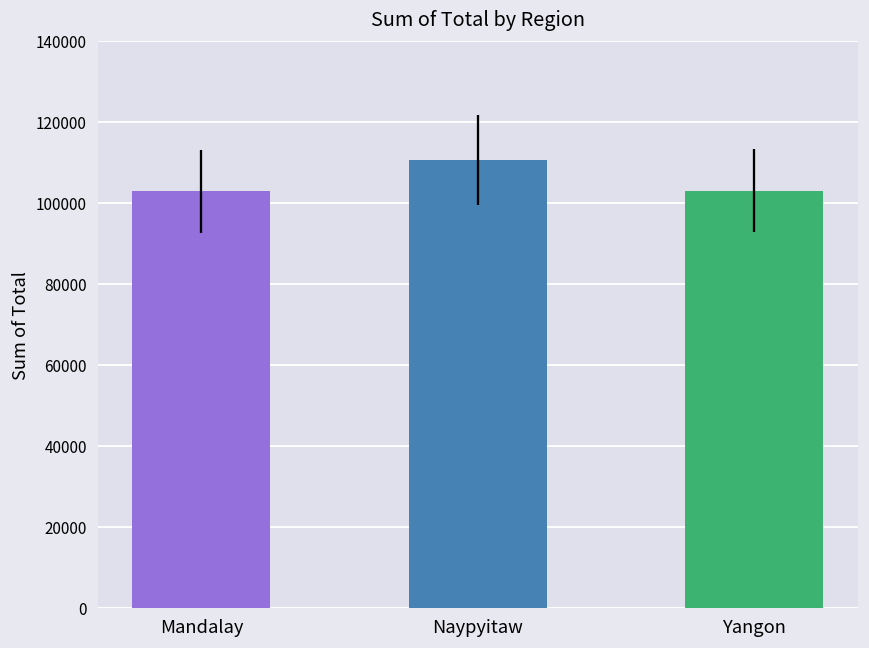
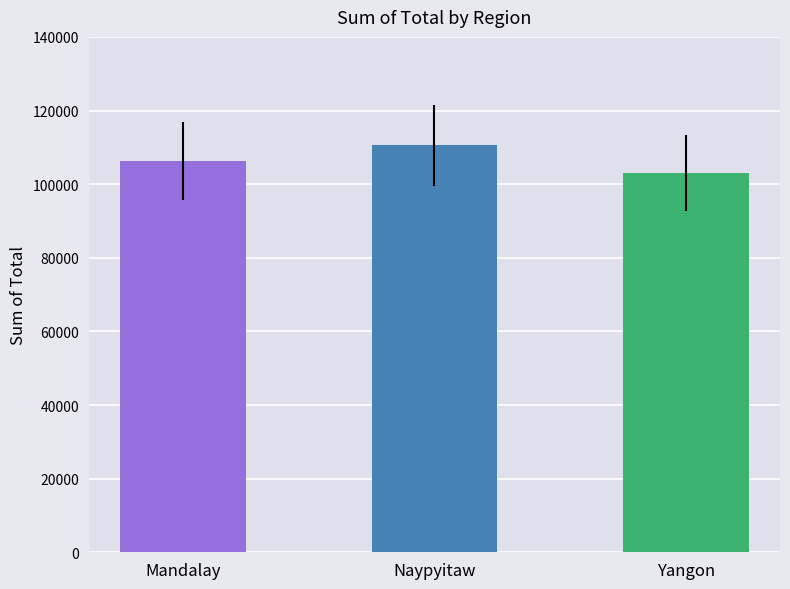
  {
-   "Mandalay": 103000,
+   "Mandalay": 106000,
    "Naypyitaw": 111000,
    "Yangon": 103000
  }
